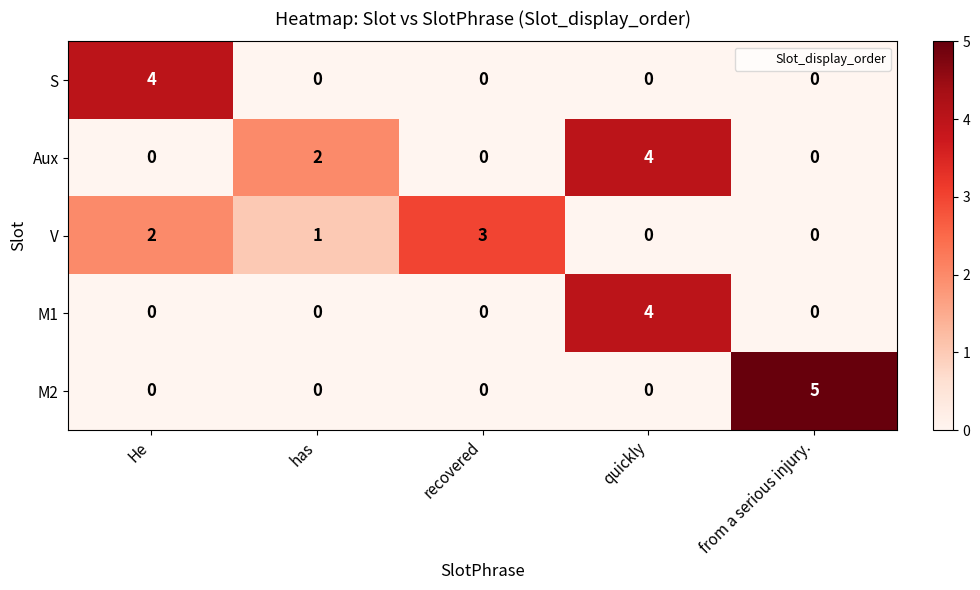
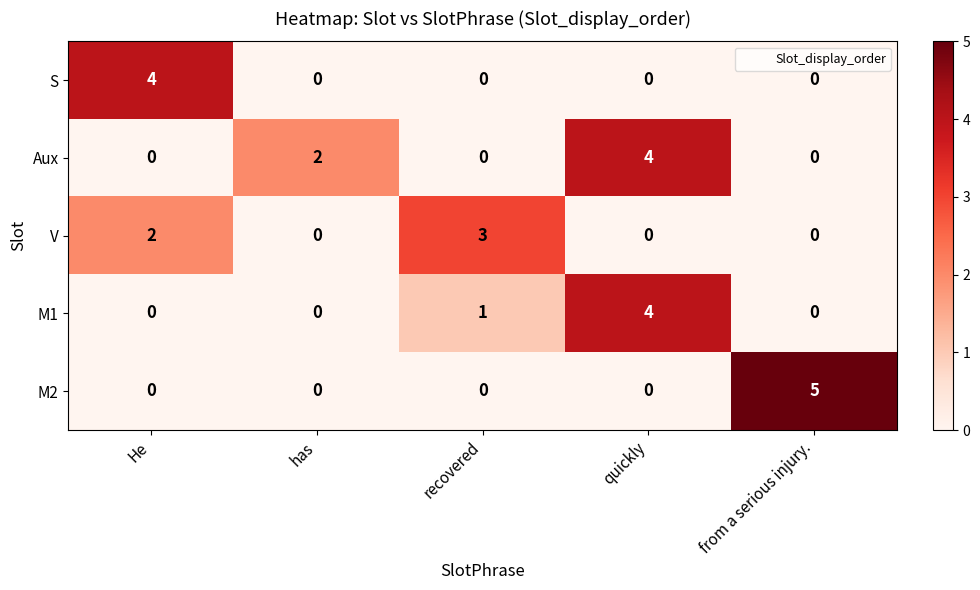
  {
    "S": {
      "He": 4,
      "has": 0,
      "recovered": 0,
      "quickly": 0,
      "from a serious injury.": 0
    },
    "Aux": {
      "He": 0,
      "has": 2,
      "recovered": 0,
      "quickly": 4,
      "from a serious injury.": 0
    },
    "V": {
      "He": 2,
-     "has": 1,
+     "has": 0,
      "recovered": 3,
      "quickly": 0,
      "from a serious injury.": 0
    },
    "M1": {
      "He": 0,
      "has": 0,
-     "recovered": 0,
+     "recovered": 1,
      "quickly": 4,
      "from a serious injury.": 0
    },
    "M2": {
      "He": 0,
      "has": 0,
      "recovered": 0,
      "quickly": 0,
      "from a serious injury.": 5
    }
  }
